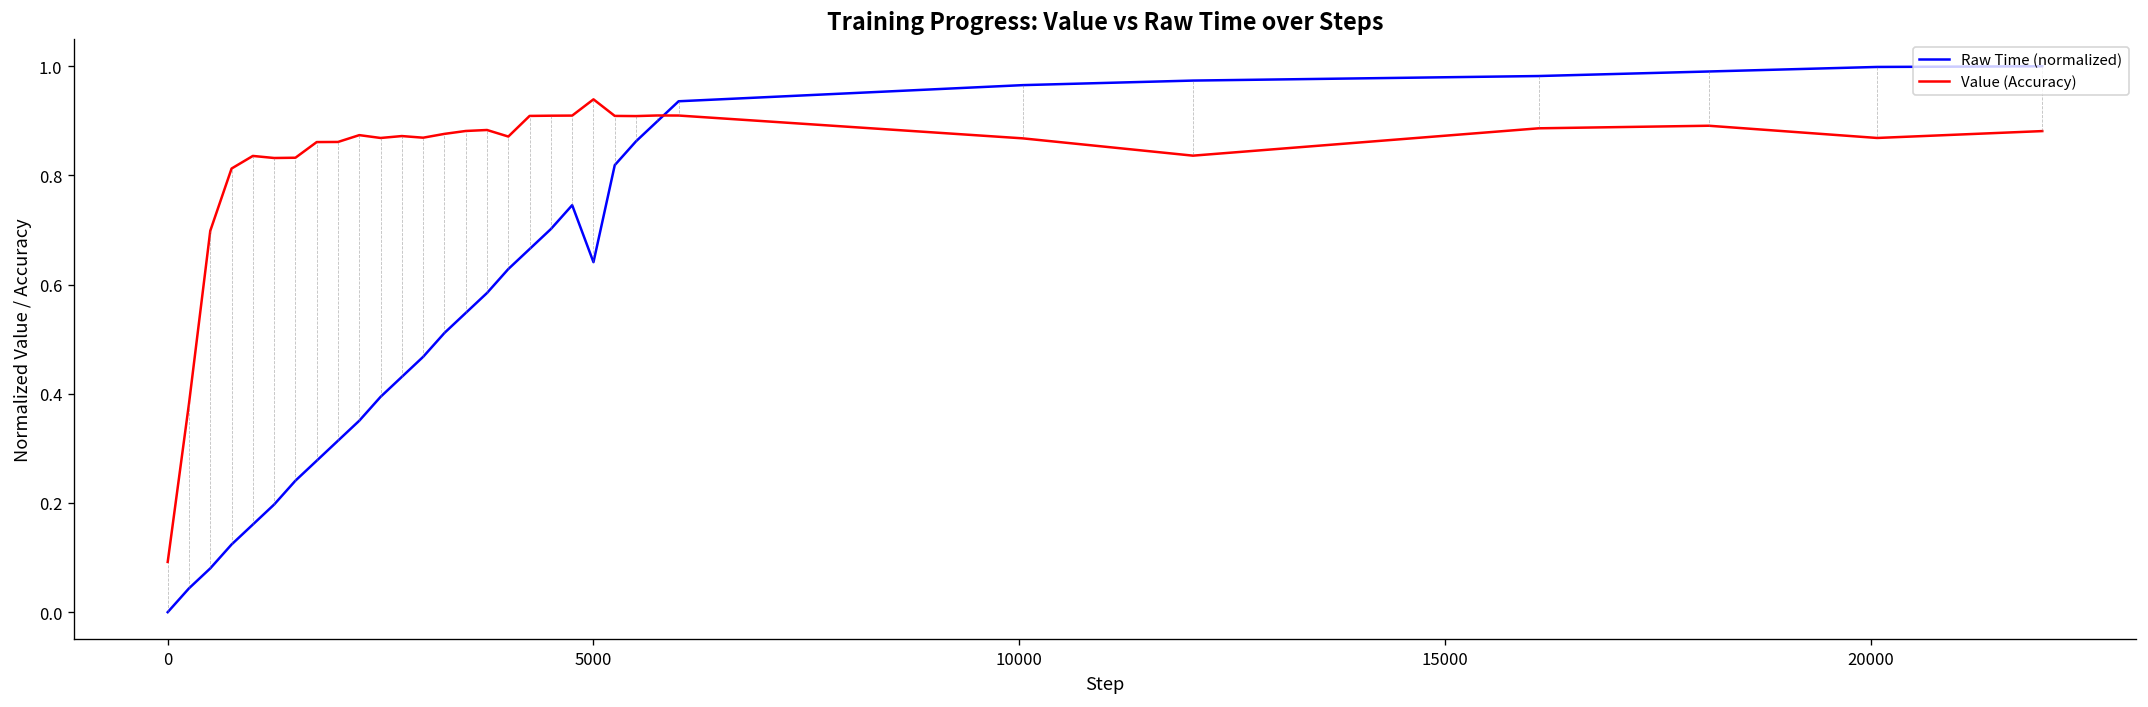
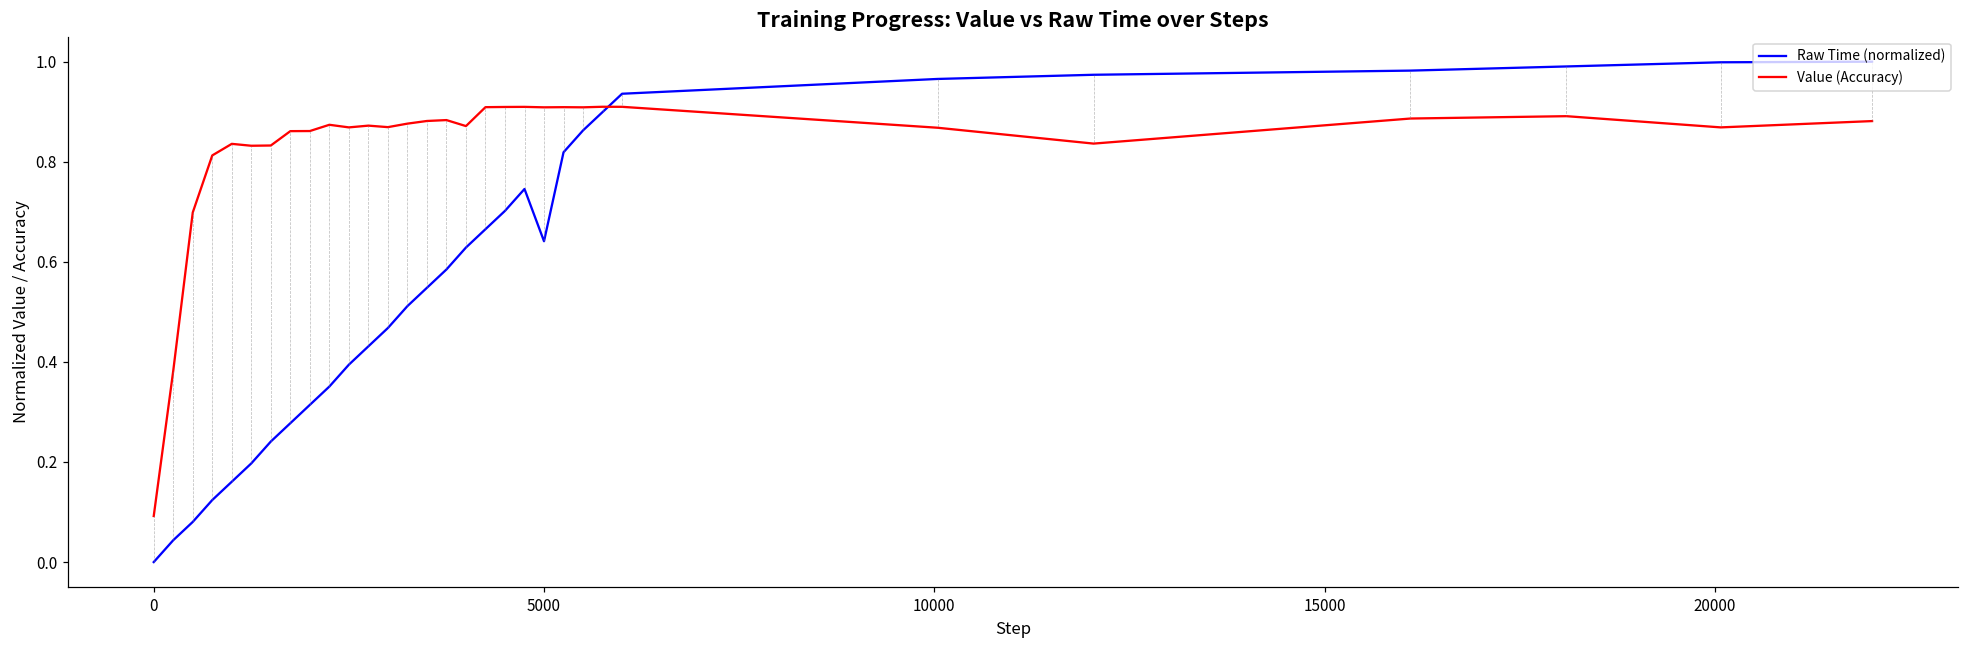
  {
    "Value (Accuracy)": {
-     "5000": 0.94
+     "5000": 0.91
    }
  }
